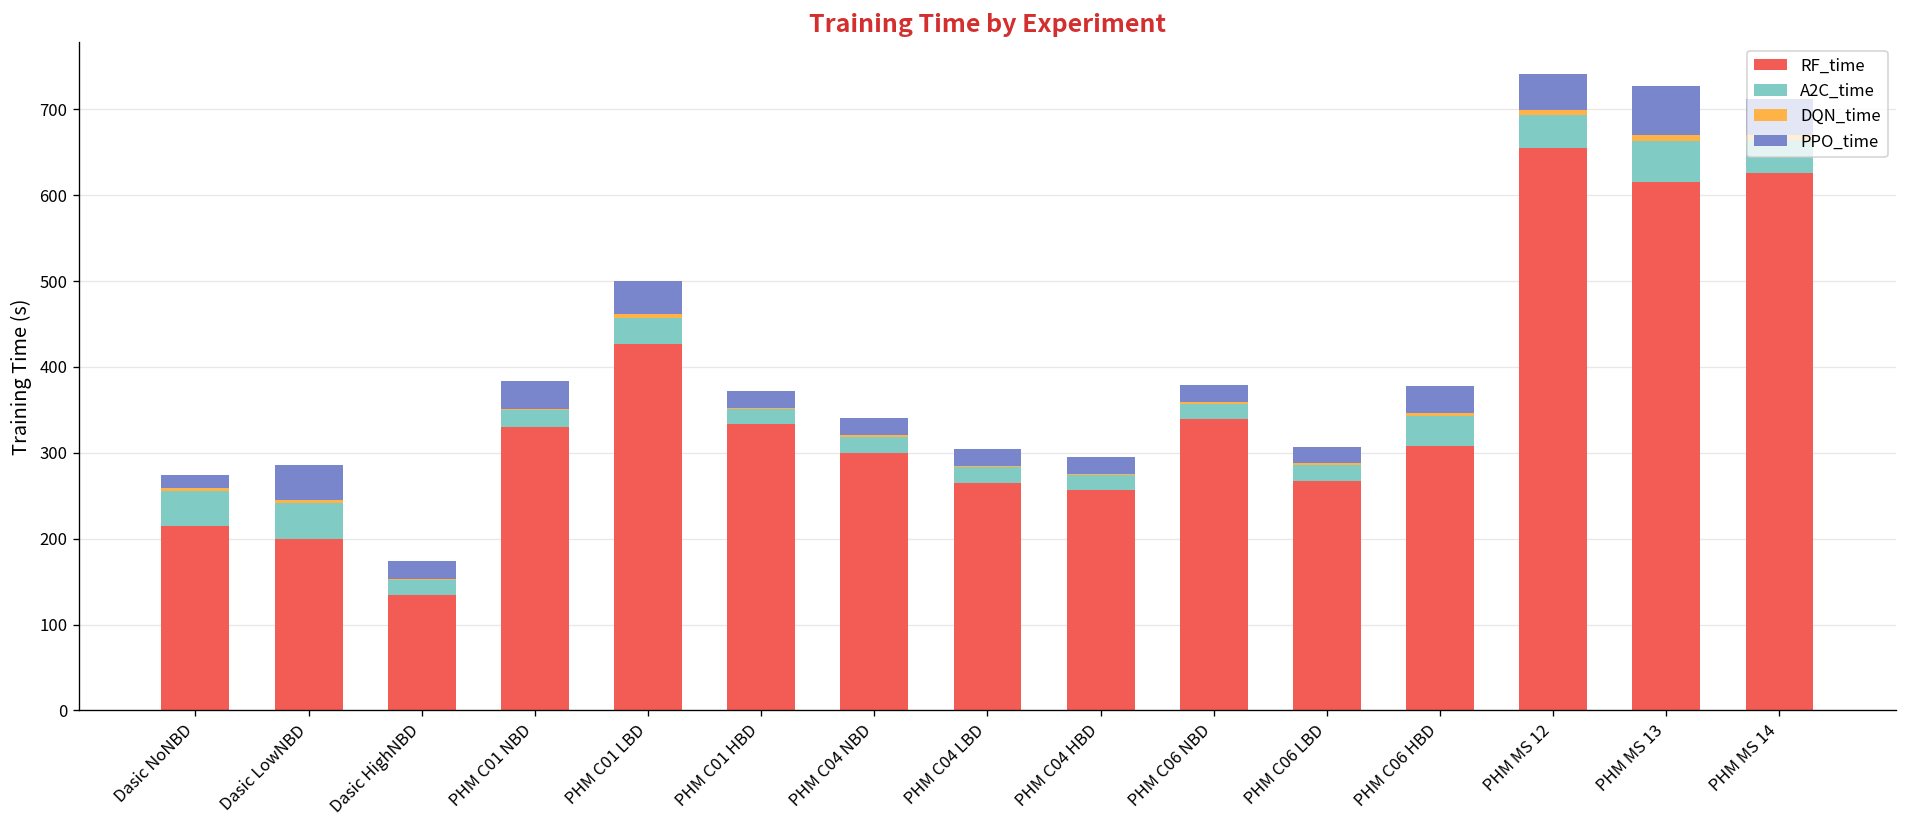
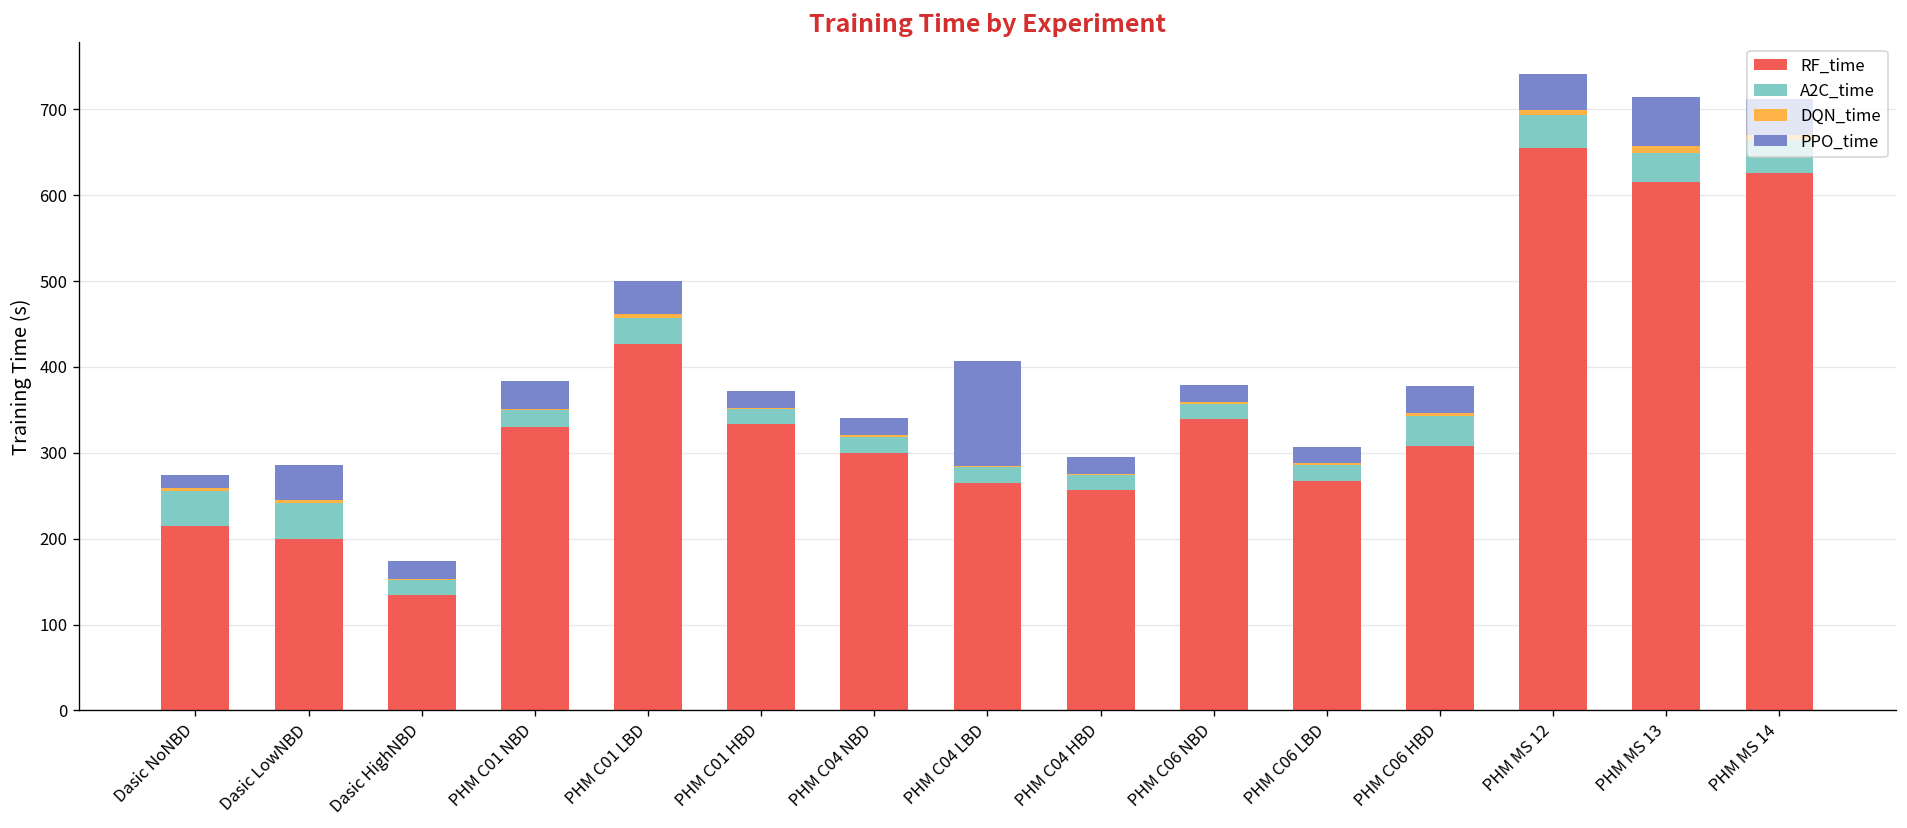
  {
    "RF_time": {
      "Dasic NoNBD": 210,
      "Dasic LowNBD": 200,
      "Dasic HighNBD": 130,
      "PHM C01 NBD": 330,
      "PHM C01 LBD": 430,
      "PHM C01 HBD": 330,
      "PHM C04 NBD": 300,
      "PHM C04 LBD": 260,
      "PHM C04 HBD": 260,
      "PHM C06 NBD": 340,
      "PHM C06 LBD": 270,
      "PHM C06 HBD": 310,
      "PHM MS 12": 660,
      "PHM MS 13": 620,
      "PHM MS 14": 630
    },
    "A2C_time": {
      "Dasic NoNBD": 40,
      "Dasic LowNBD": 40,
      "Dasic HighNBD": 20,
      "PHM C01 NBD": 20,
      "PHM C01 LBD": 30,
      "PHM C01 HBD": 20,
      "PHM C04 NBD": 20,
      "PHM C04 LBD": 20,
      "PHM C04 HBD": 20,
      "PHM C06 NBD": 20,
      "PHM C06 LBD": 20,
      "PHM C06 HBD": 30,
      "PHM MS 12": 40,
-     "PHM MS 13": 50
+     "PHM MS 13": 30
    },
    "DQN_time": {
      "Dasic NoNBD": 0,
      "Dasic LowNBD": 0,
      "PHM C01 LBD": 0,
      "PHM C06 HBD": 0,
      "PHM MS 12": 0,
      "PHM MS 13": 10
    },
    "PPO_time": {
      "Dasic NoNBD": 10,
      "Dasic LowNBD": 40,
      "Dasic HighNBD": 20,
      "PHM C01 NBD": 30,
      "PHM C01 LBD": 40,
      "PHM C01 HBD": 20,
      "PHM C04 NBD": 20,
-     "PHM C04 LBD": 20,
+     "PHM C04 LBD": 120,
      "PHM C04 HBD": 20,
      "PHM C06 NBD": 20,
      "PHM C06 LBD": 20,
      "PHM C06 HBD": 30,
      "PHM MS 12": 40,
      "PHM MS 13": 60
    }
  }
